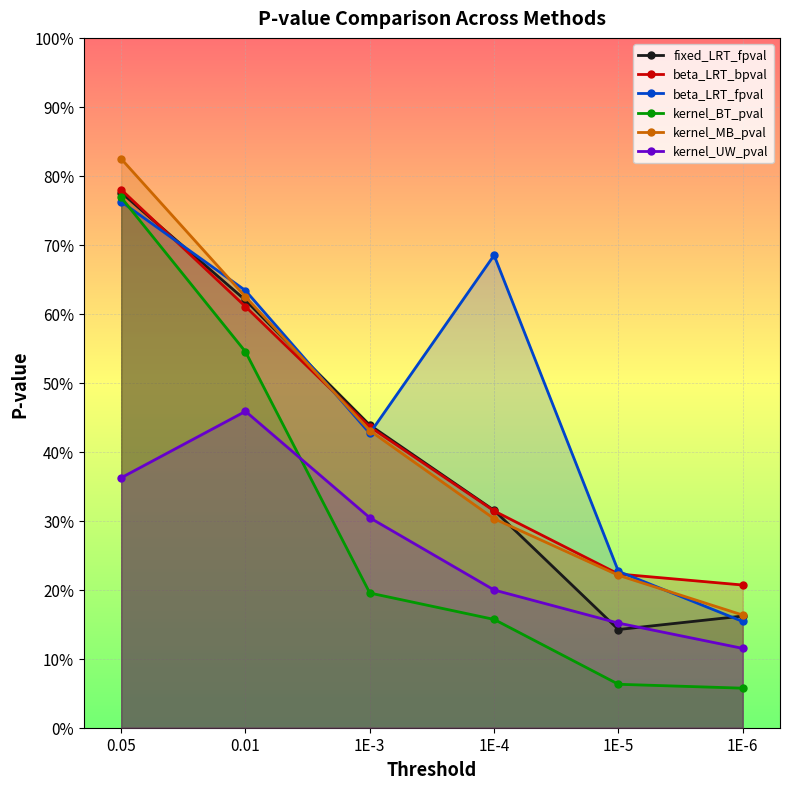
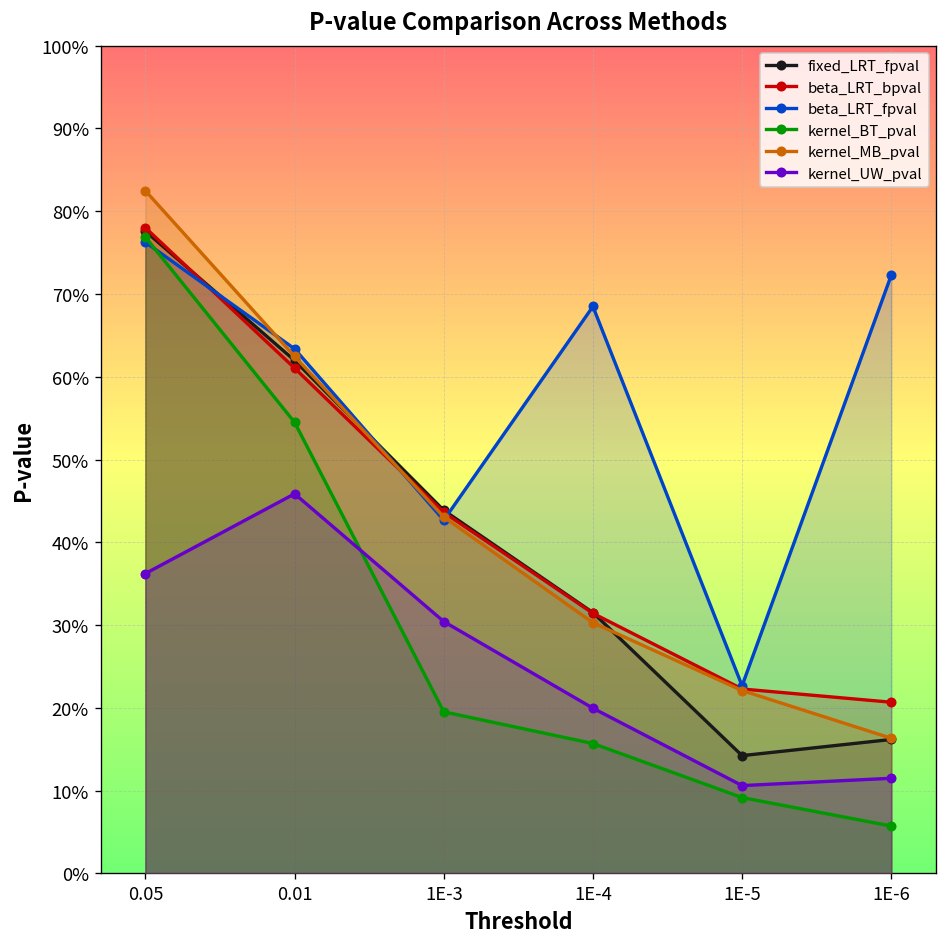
  {
    "fixed_LRT_fpval": {
      "0.05": "78%",
      "0.01": "62%",
      "1E-5": "14%"
    },
    "beta_LRT_bpval": {
      "0.05": "78%",
      "0.01": "61%",
      "1E-6": "21%"
    },
    "beta_LRT_fpval": {
      "0.05": "76%",
      "0.01": "63%",
      "1E-3": "43%",
      "1E-4": "68%",
      "1E-5": "23%",
-     "1E-6": "15%"
+     "1E-6": "72%"
    },
    "kernel_BT_pval": {
      "0.05": "77%",
      "0.01": "55%",
      "1E-3": "20%",
      "1E-4": "16%",
-     "1E-5": "6%",
+     "1E-5": "9%",
      "1E-6": "6%"
    },
    "kernel_MB_pval": {
      "0.05": "82%",
      "0.01": "62%",
      "1E-3": "43%",
      "1E-4": "30%"
    },
    "kernel_UW_pval": {
      "0.05": "36%",
      "0.01": "46%",
      "1E-3": "30%",
      "1E-4": "20%",
-     "1E-5": "15%",
+     "1E-5": "11%",
      "1E-6": "12%"
    }
  }
